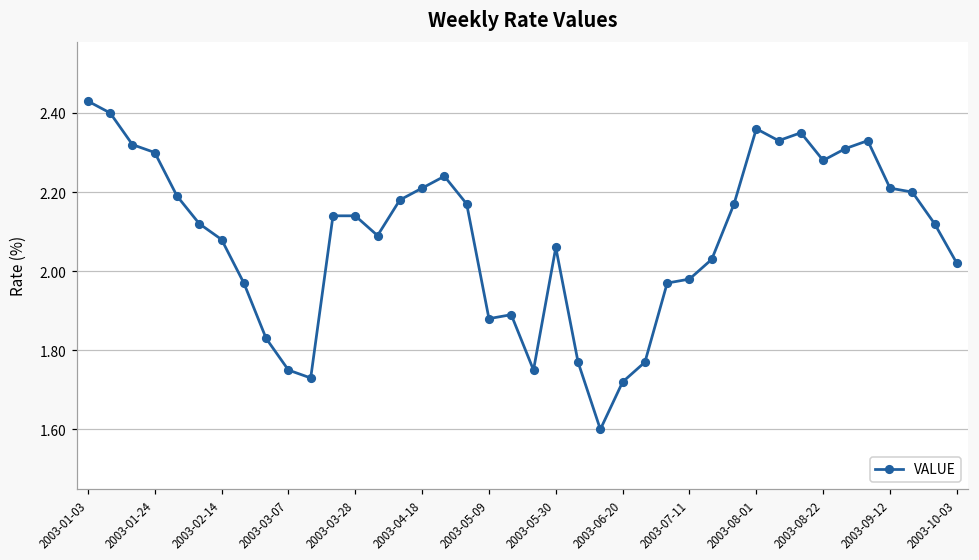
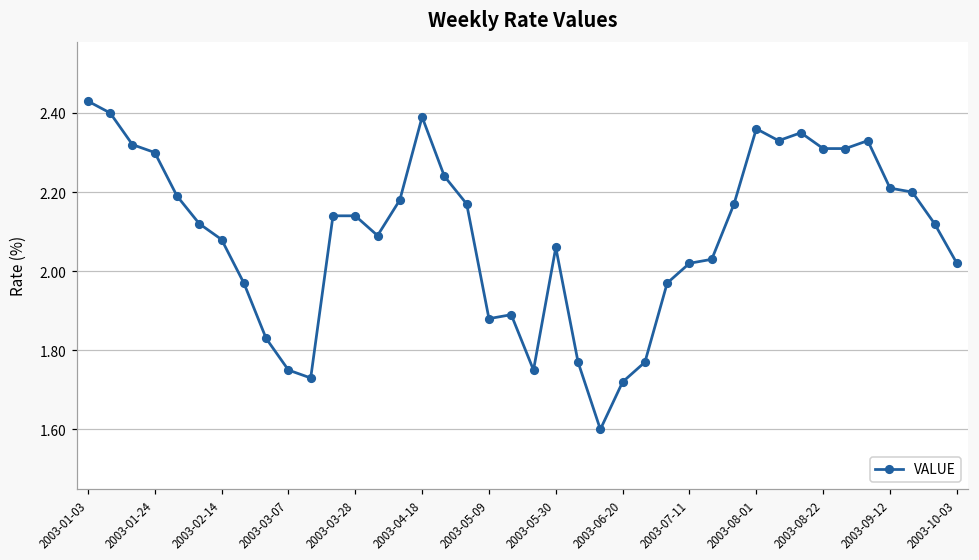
  {
    "2003-01-03": 2.43,
    "2003-01-24": 2.30,
    "2003-02-14": 2.08,
    "2003-03-07": 1.75,
    "2003-03-28": 2.14,
-   "2003-04-18": 2.21,
+   "2003-04-18": 2.39,
    "2003-05-09": 1.88,
    "2003-05-30": 2.06,
    "2003-06-20": 1.72,
-   "2003-07-11": 1.98,
+   "2003-07-11": 2.02,
    "2003-08-01": 2.36,
-   "2003-08-22": 2.28,
+   "2003-08-22": 2.31,
    "2003-09-12": 2.21,
    "2003-10-03": 2.02
  }
